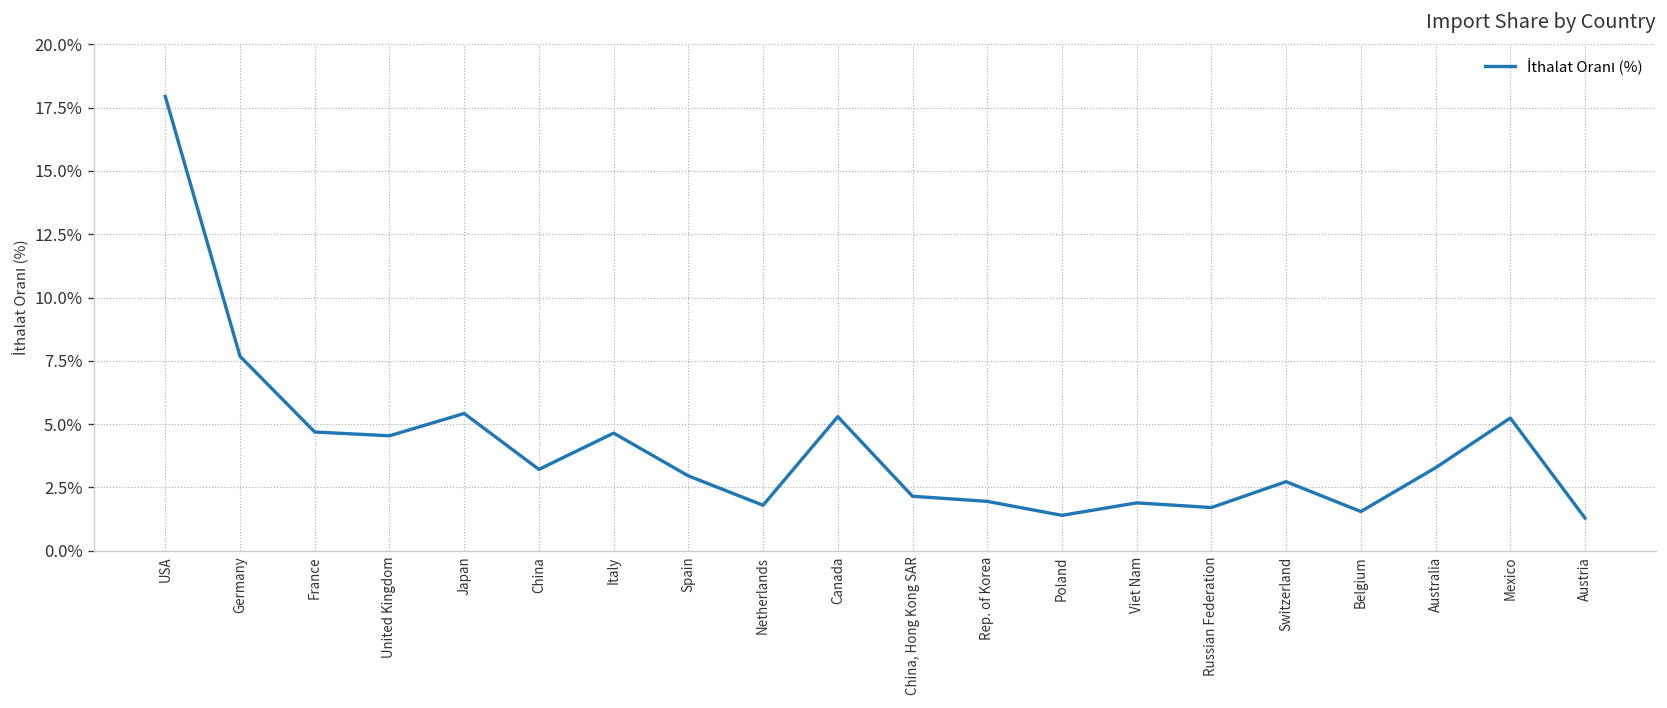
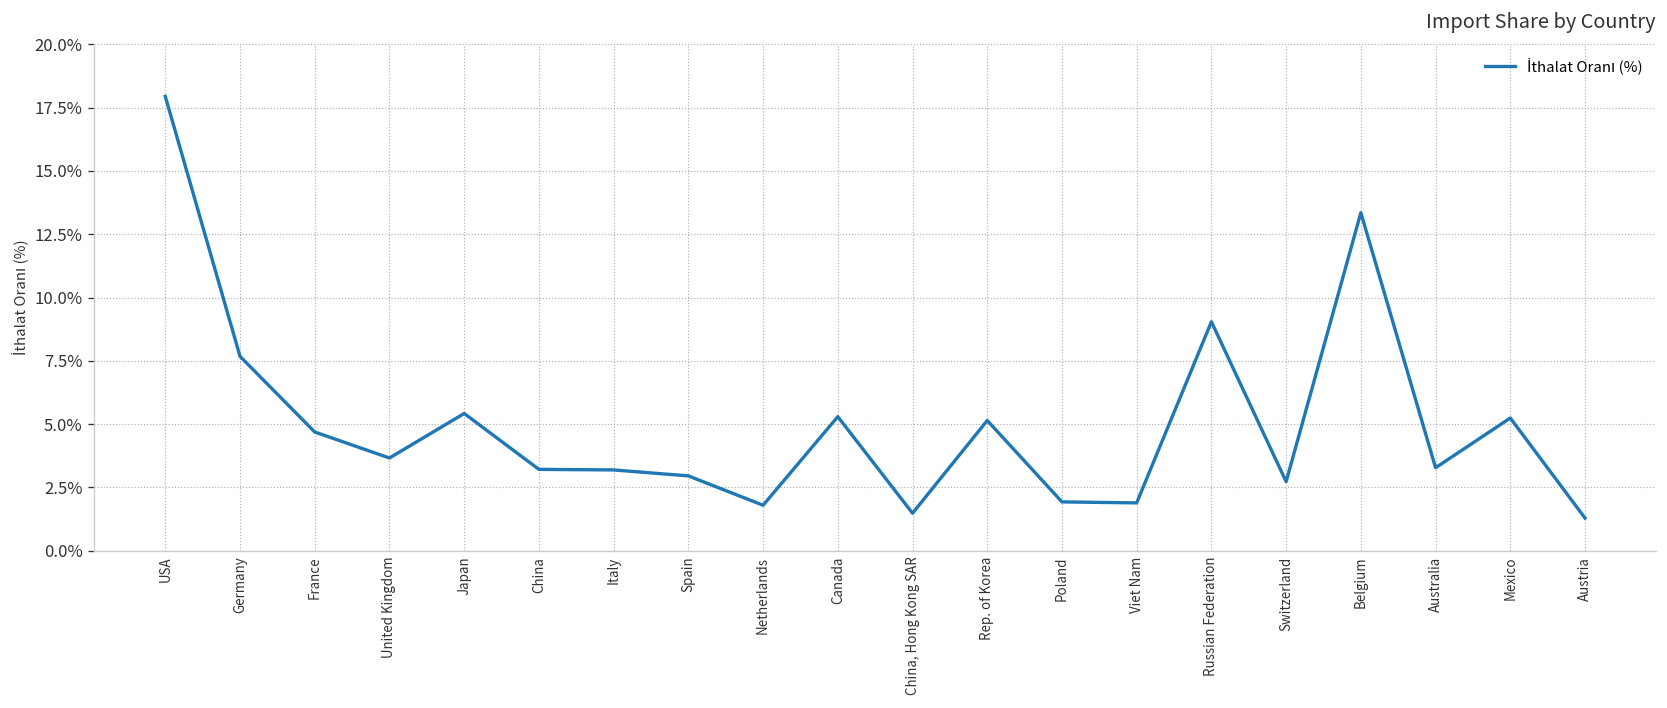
  {
    "USA": "17.9%",
    "Germany": "7.7%",
    "France": "4.7%",
-   "United Kingdom": "4.5%",
+   "United Kingdom": "3.7%",
    "Japan": "5.4%",
    "China": "3.2%",
-   "Italy": "4.6%",
+   "Italy": "3.2%",
    "Spain": "3.0%",
    "Netherlands": "1.8%",
    "Canada": "5.3%",
-   "China, Hong Kong SAR": "2.2%",
-   "Rep. of Korea": "2.0%",
-   "Poland": "1.4%",
+   "China, Hong Kong SAR": "1.5%",
+   "Rep. of Korea": "5.1%",
+   "Poland": "1.9%",
    "Viet Nam": "1.9%",
-   "Russian Federation": "1.7%",
+   "Russian Federation": "9.0%",
    "Switzerland": "2.7%",
-   "Belgium": "1.6%",
+   "Belgium": "13.3%",
    "Australia": "3.3%",
    "Mexico": "5.2%",
    "Austria": "1.3%"
  }
